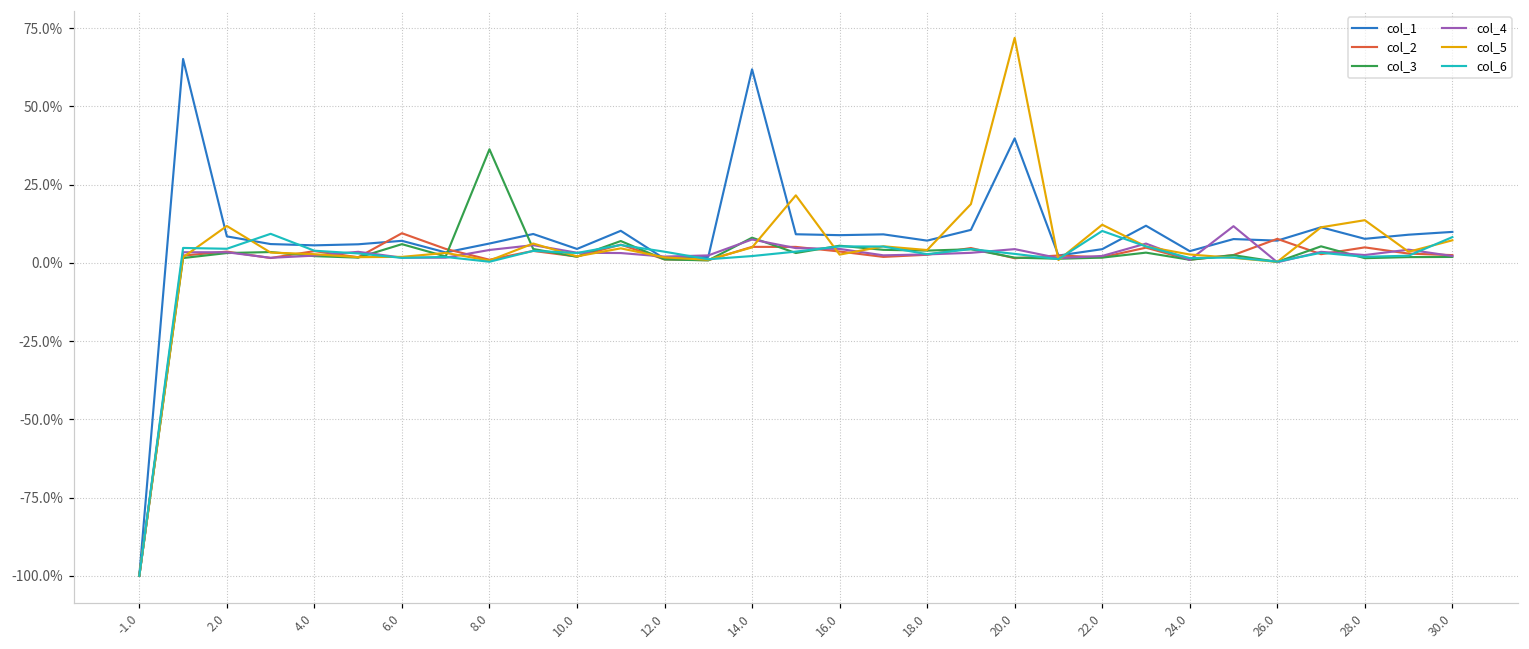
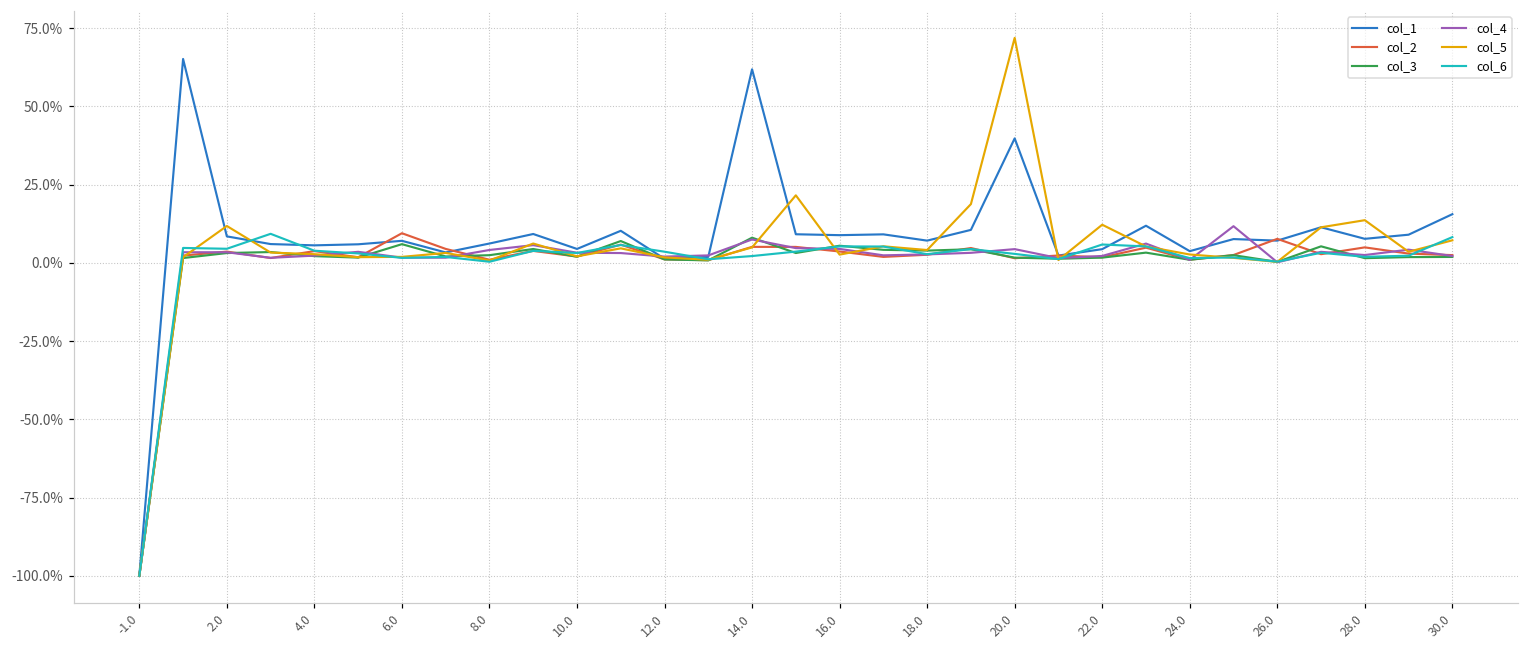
  {
    "col_1": {
      "2.0": "8%",
      "4.0": "6%",
      "6.0": "7%",
      "8.0": "6%",
      "10.0": "4%",
      "14.0": "62%",
      "16.0": "9%",
      "18.0": "7%",
      "20.0": "40%",
      "22.0": "4%",
      "24.0": "4%",
      "28.0": "8%",
-     "30.0": "10%"
+     "30.0": "16%"
    },
    "col_2": {
      "6.0": "9%",
      "28.0": "5%"
    },
    "col_3": {
      "6.0": "6%",
-     "8.0": "36%"
+     "8.0": "2%"
    },
    "col_4": {
      "8.0": "4%",
      "20.0": "4%"
    },
    "col_5": {
      "2.0": "12%",
      "16.0": "3%",
      "20.0": "72%",
      "22.0": "12%",
      "24.0": "3%",
      "28.0": "14%",
      "30.0": "7%"
    },
    "col_6": {
      "12.0": "4%",
      "14.0": "2%",
      "20.0": "3%",
-     "22.0": "10%",
+     "22.0": "6%",
      "30.0": "8%"
    }
  }
